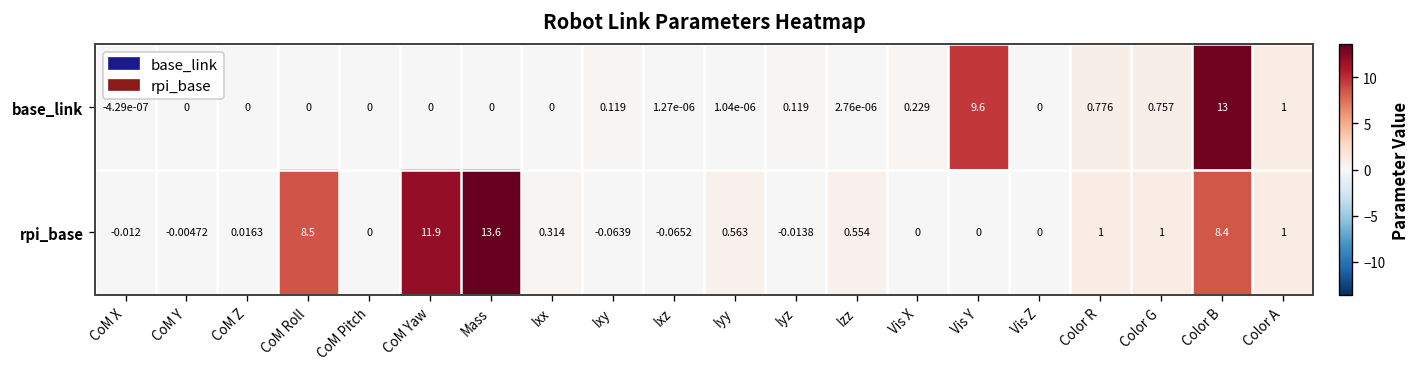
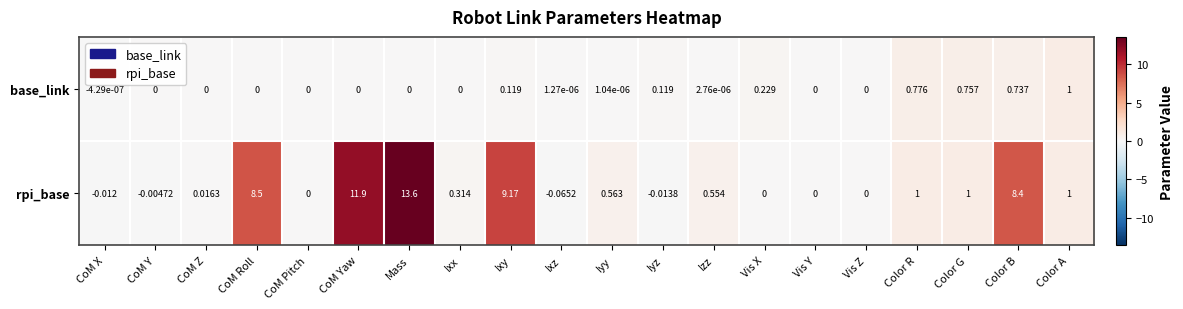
  {
    "base_link": {
      "CoM Z": "0",
      "CoM Roll": "0",
      "CoM Pitch": "0",
      "CoM Yaw": "0",
      "Mass": "0",
      "Ixx": "0",
      "Ixy": "0.119",
      "Ixz": "1.27e-06",
      "Iyy": "1.04e-06",
      "Iyz": "0.119",
      "Izz": "2.76e-06",
      "Vis X": "0.229",
-     "Vis Y": "9.6",
+     "Vis Y": "0",
      "Vis Z": "0",
      "Color R": "0.776",
      "Color G": "0.757",
-     "Color B": "13",
+     "Color B": "0.737",
      "Color A": "1"
    },
    "rpi_base": {
      "CoM X": "-0.012",
      "CoM Y": "-0.00472",
      "CoM Z": "0.0163",
      "CoM Roll": "8.5",
      "CoM Pitch": "0",
      "CoM Yaw": "11.9",
      "Mass": "13.6",
      "Ixx": "0.314",
-     "Ixy": "-0.0639",
+     "Ixy": "9.17",
      "Ixz": "-0.0652",
      "Iyy": "0.563",
      "Iyz": "-0.0138",
      "Izz": "0.554",
      "Vis X": "0",
      "Vis Y": "0",
      "Vis Z": "0",
      "Color R": "1",
      "Color G": "1",
      "Color B": "8.4",
      "Color A": "1"
    }
  }
